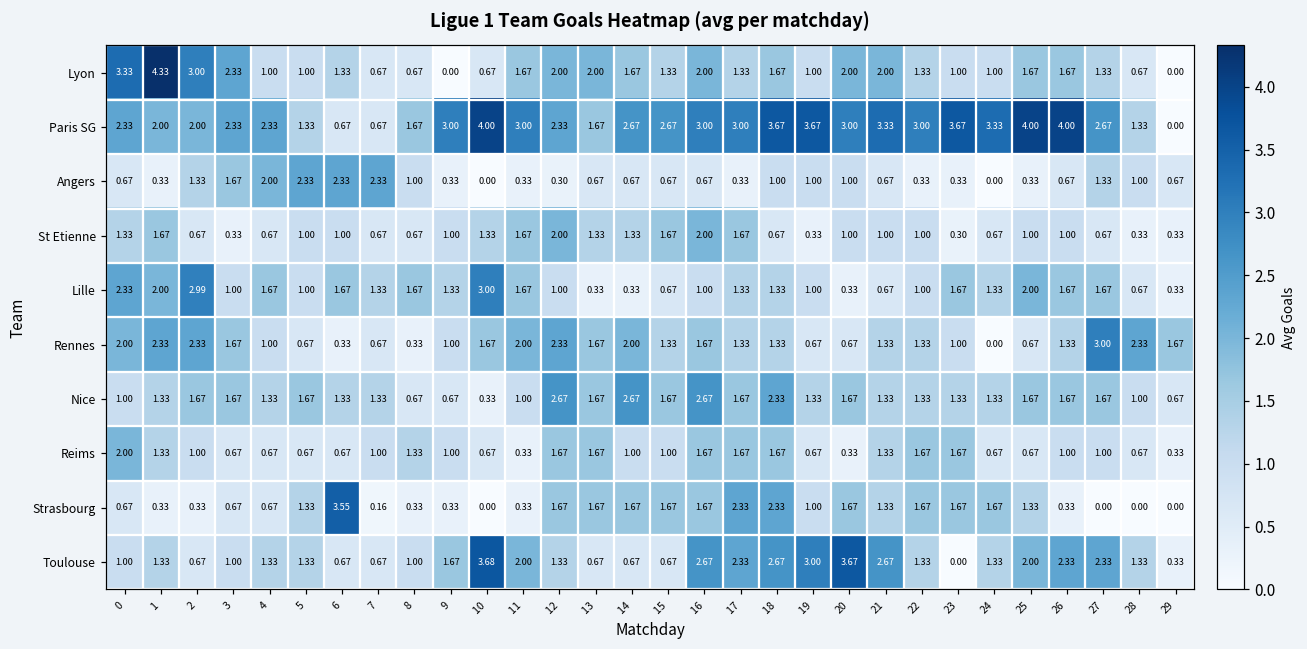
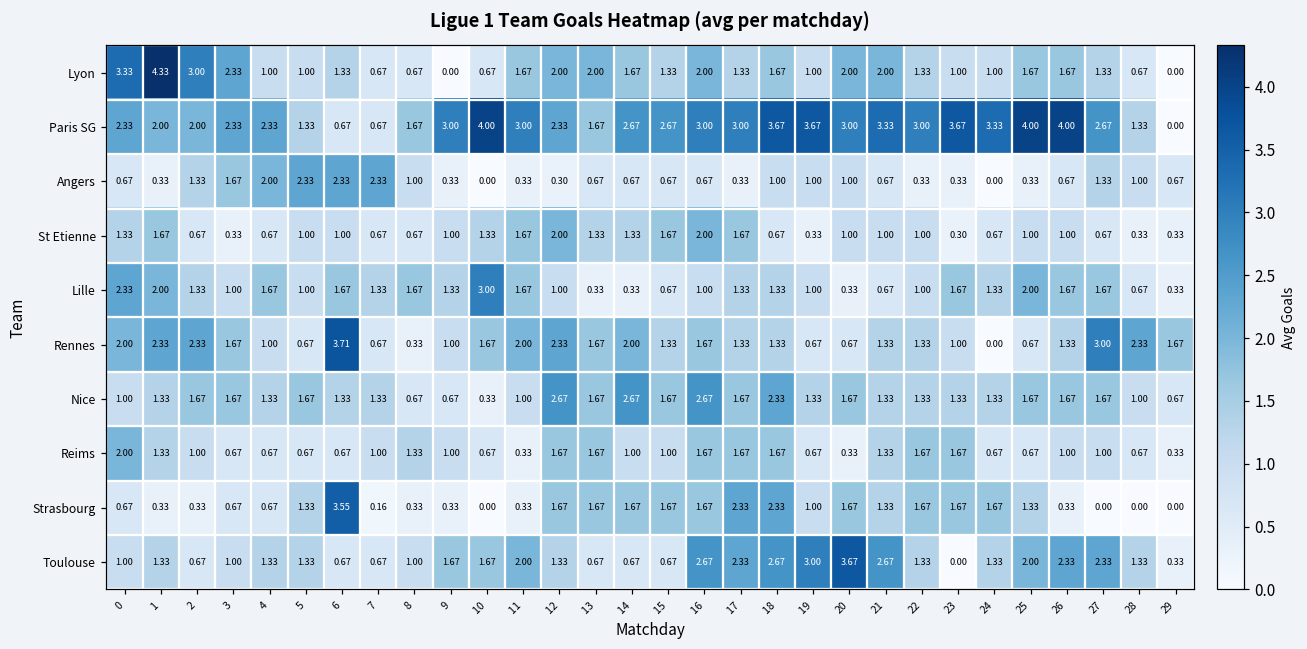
  {
    "Lille": {
      "0": 2.33,
      "1": 2.00,
-     "2": 2.99,
+     "2": 1.33,
      "3": 1.00,
      "4": 1.67,
      "5": 1.00,
      "6": 1.67,
      "7": 1.33,
      "8": 1.67,
      "9": 1.33,
      "10": 3.00,
      "11": 1.67,
      "12": 1.00,
      "13": 0.33,
      "14": 0.33,
      "15": 0.67,
      "16": 1.00,
      "17": 1.33,
      "18": 1.33,
      "19": 1.00,
      "20": 0.33,
      "21": 0.67,
      "22": 1.00,
      "23": 1.67,
      "24": 1.33,
      "25": 2.00,
      "26": 1.67,
      "27": 1.67,
      "28": 0.67,
      "29": 0.33
    },
    "Rennes": {
      "0": 2.00,
      "1": 2.33,
      "2": 2.33,
      "3": 1.67,
      "4": 1.00,
      "5": 0.67,
-     "6": 0.33,
+     "6": 3.71,
      "7": 0.67,
      "8": 0.33,
      "9": 1.00,
      "10": 1.67,
      "11": 2.00,
      "12": 2.33,
      "13": 1.67,
      "14": 2.00,
      "15": 1.33,
      "16": 1.67,
      "17": 1.33,
      "18": 1.33,
      "19": 0.67,
      "20": 0.67,
      "21": 1.33,
      "22": 1.33,
      "23": 1.00,
      "24": 0.00,
      "25": 0.67,
      "26": 1.33,
      "27": 3.00,
      "28": 2.33,
      "29": 1.67
    },
    "Toulouse": {
      "0": 1.00,
      "1": 1.33,
      "2": 0.67,
      "3": 1.00,
      "4": 1.33,
      "5": 1.33,
      "6": 0.67,
      "7": 0.67,
      "8": 1.00,
      "9": 1.67,
-     "10": 3.68,
+     "10": 1.67,
      "11": 2.00,
      "12": 1.33,
      "13": 0.67,
      "14": 0.67,
      "15": 0.67,
      "16": 2.67,
      "17": 2.33,
      "18": 2.67,
      "19": 3.00,
      "20": 3.67,
      "21": 2.67,
      "22": 1.33,
      "23": 0.00,
      "24": 1.33,
      "25": 2.00,
      "26": 2.33,
      "27": 2.33,
      "28": 1.33,
      "29": 0.33
    }
  }
